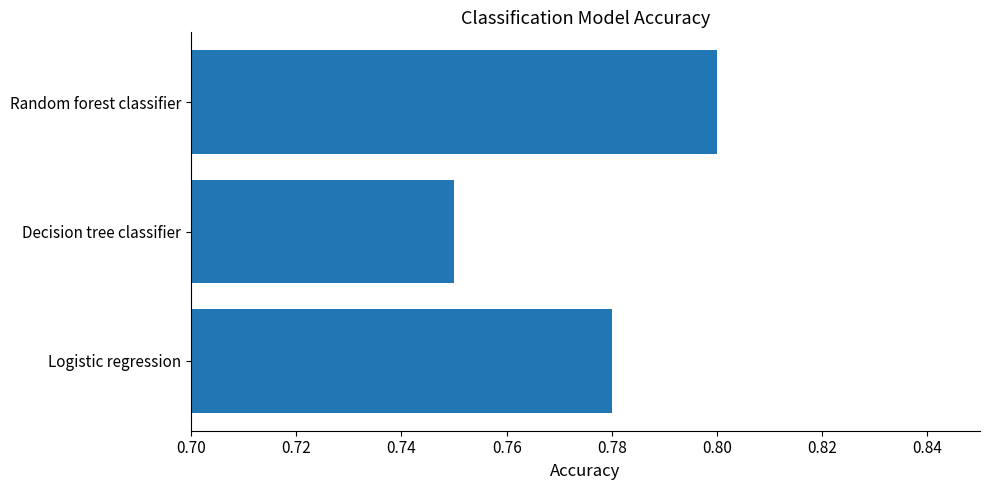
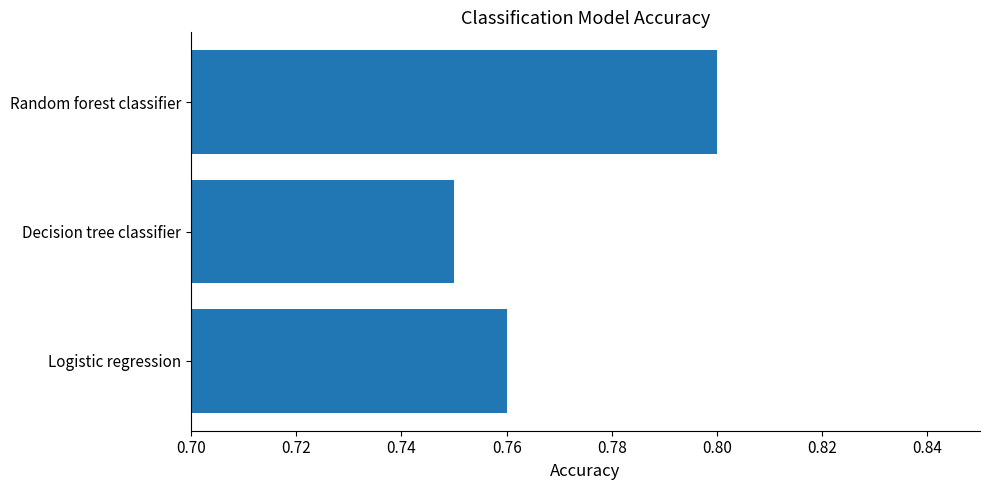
  {
    "Random forest classifier": 0.80,
    "Decision tree classifier": 0.75,
-   "Logistic regression": 0.78
+   "Logistic regression": 0.76
  }
